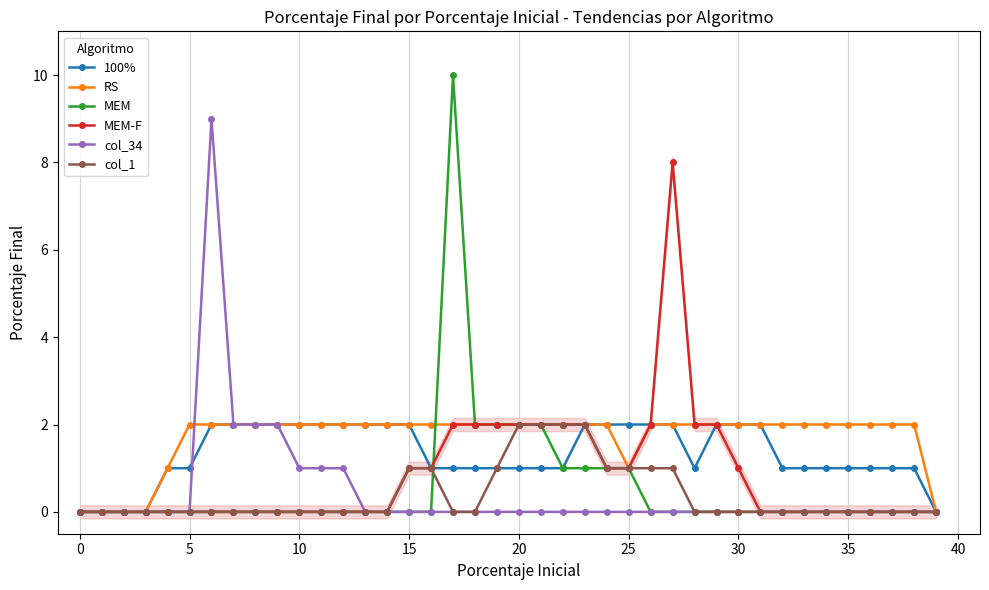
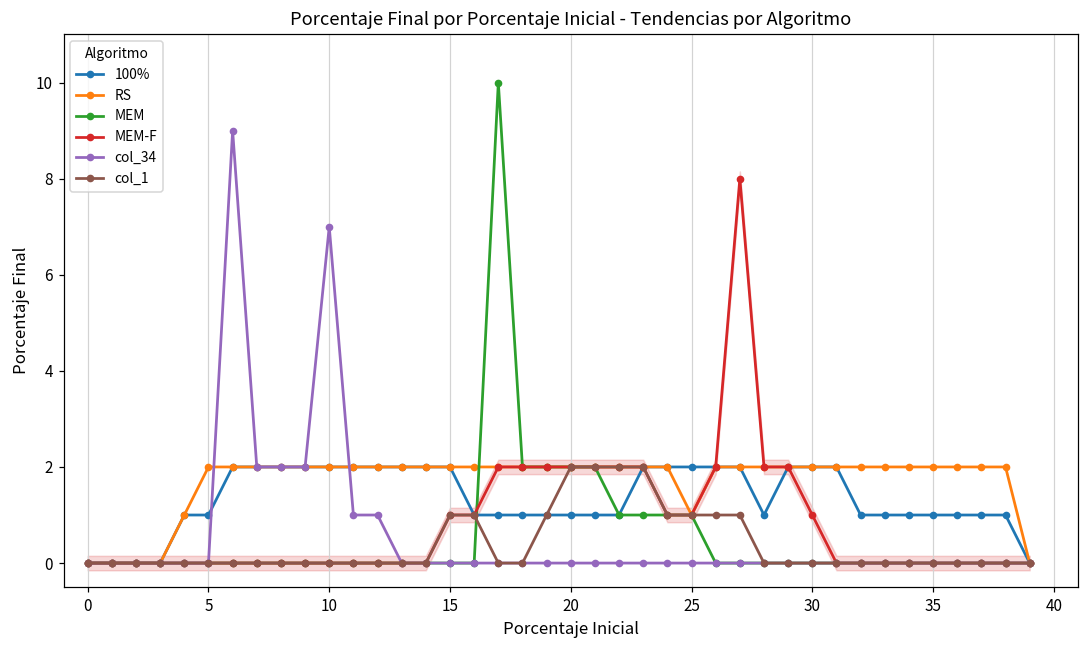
  {
    "100%": {
      "5": 1,
      "20": 1,
      "25": 2,
      "35": 1
    },
    "RS": {
      "5": 2,
      "35": 2
    },
    "col_34": {
-     "10": 1,
+     "10": 7,
      "20": 0,
      "25": 0
    }
  }
